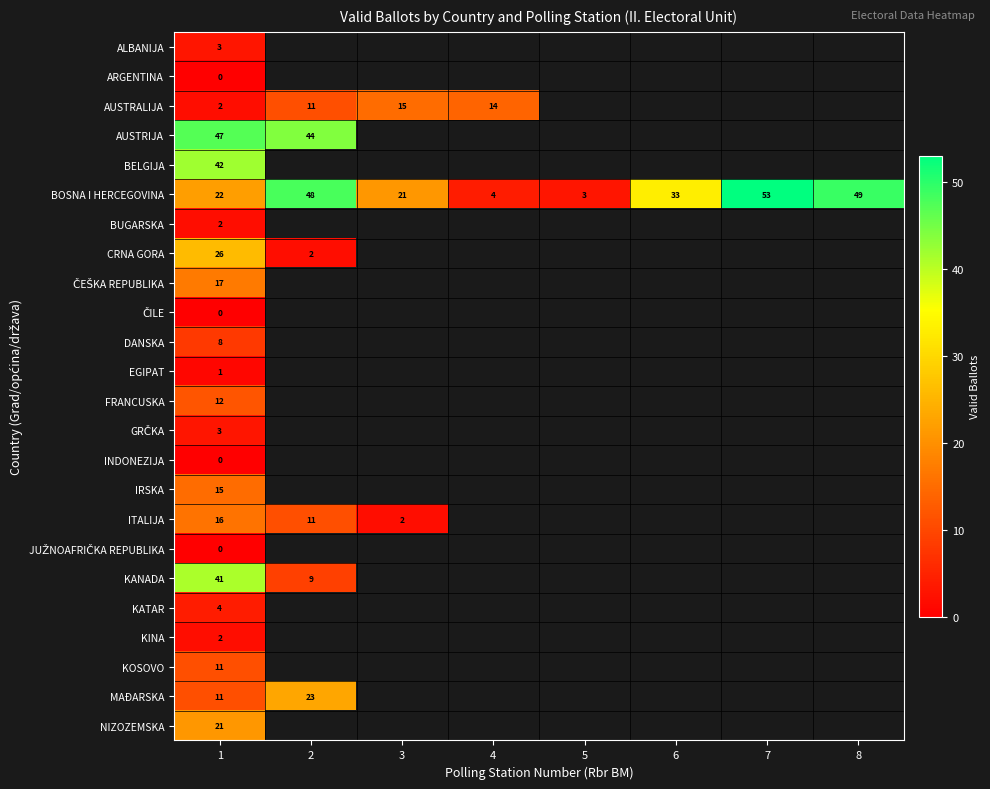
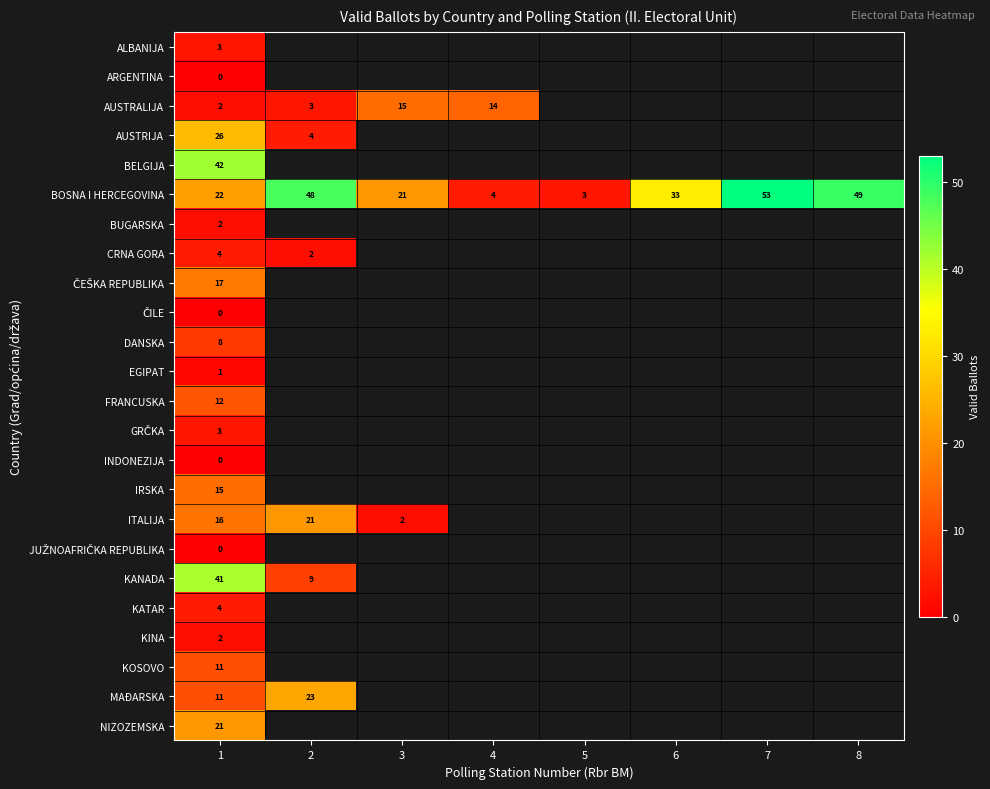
  {
    "ALBANIJA": {
      "1": 3
    },
    "ARGENTINA": {
      "1": 0
    },
    "AUSTRALIJA": {
      "1": 2,
-     "2": 11,
+     "2": 3,
      "3": 15,
      "4": 14
    },
    "AUSTRIJA": {
-     "1": 47,
-     "2": 44
+     "1": 26,
+     "2": 4
    },
    "BELGIJA": {
      "1": 42
    },
    "BOSNA I HERCEGOVINA": {
      "1": 22,
      "2": 48,
      "3": 21,
      "4": 4,
      "5": 3,
      "6": 33,
      "7": 53,
      "8": 49
    },
    "BUGARSKA": {
      "1": 2
    },
    "CRNA GORA": {
-     "1": 26,
+     "1": 4,
      "2": 2
    },
    "ČEŠKA REPUBLIKA": {
      "1": 17
    },
    "ČILE": {
      "1": 0
    },
    "DANSKA": {
      "1": 8
    },
    "EGIPAT": {
      "1": 1
    },
    "FRANCUSKA": {
      "1": 12
    },
    "GRČKA": {
      "1": 3
    },
    "INDONEZIJA": {
      "1": 0
    },
    "IRSKA": {
      "1": 15
    },
    "ITALIJA": {
      "1": 16,
-     "2": 11,
+     "2": 21,
      "3": 2
    },
    "JUŽNOAFRIČKA REPUBLIKA": {
      "1": 0
    },
    "KANADA": {
      "1": 41,
      "2": 9
    },
    "KATAR": {
      "1": 4
    },
    "KINA": {
      "1": 2
    },
    "KOSOVO": {
      "1": 11
    },
    "MAĐARSKA": {
      "1": 11,
      "2": 23
    },
    "NIZOZEMSKA": {
      "1": 21
    }
  }
